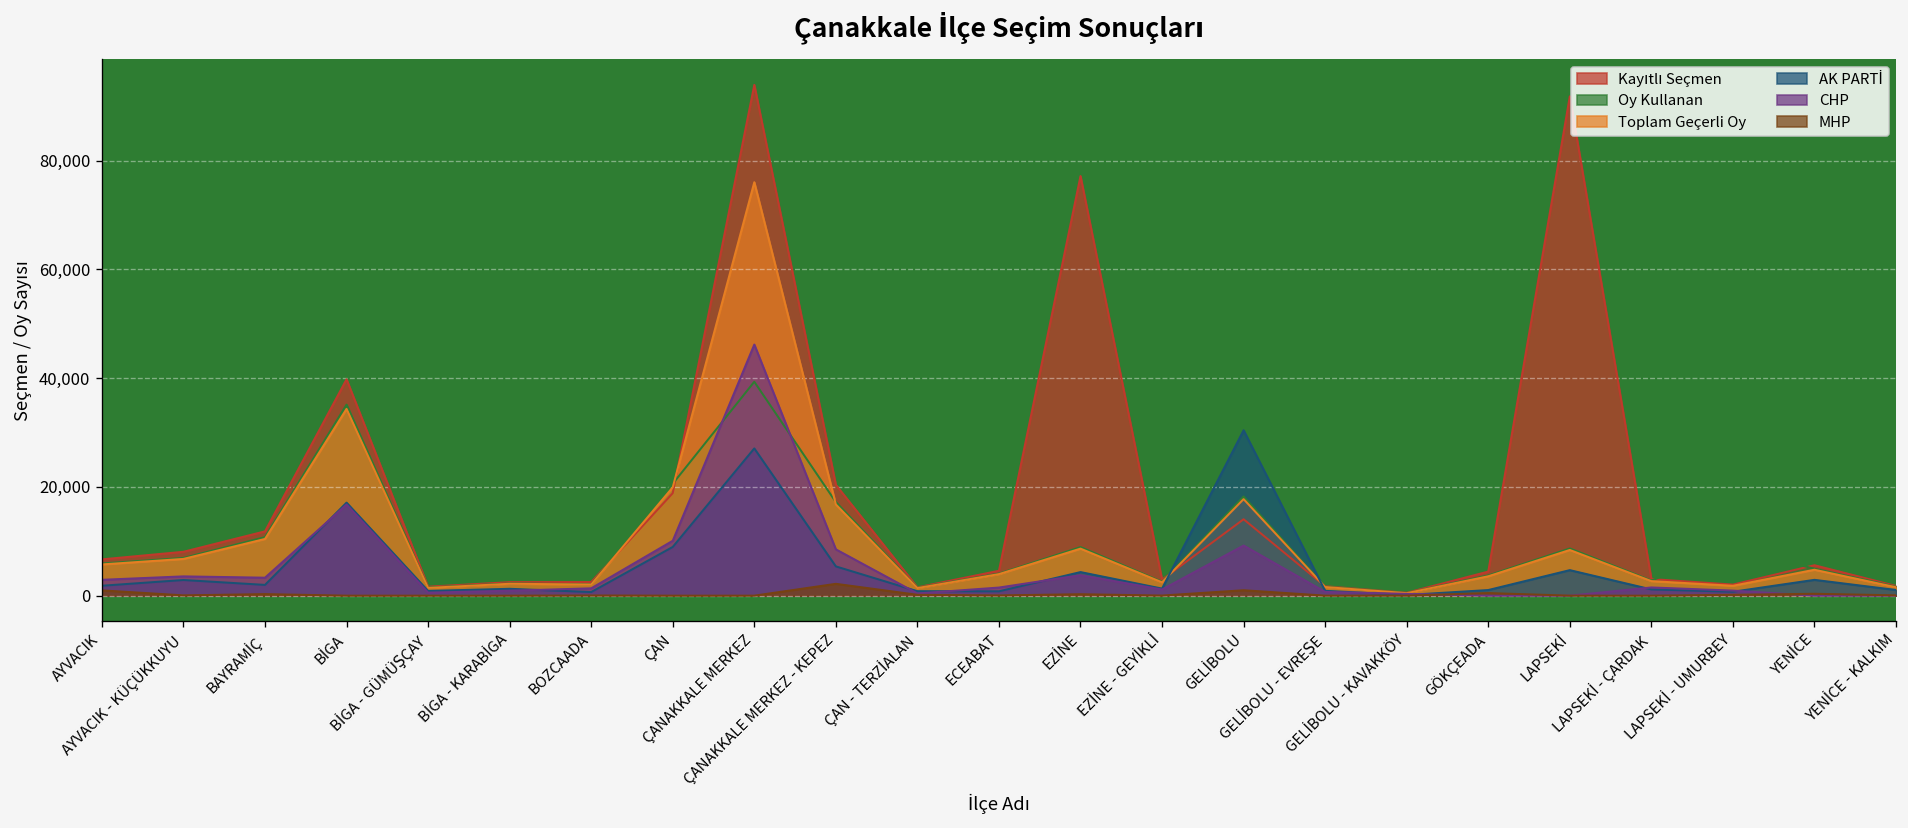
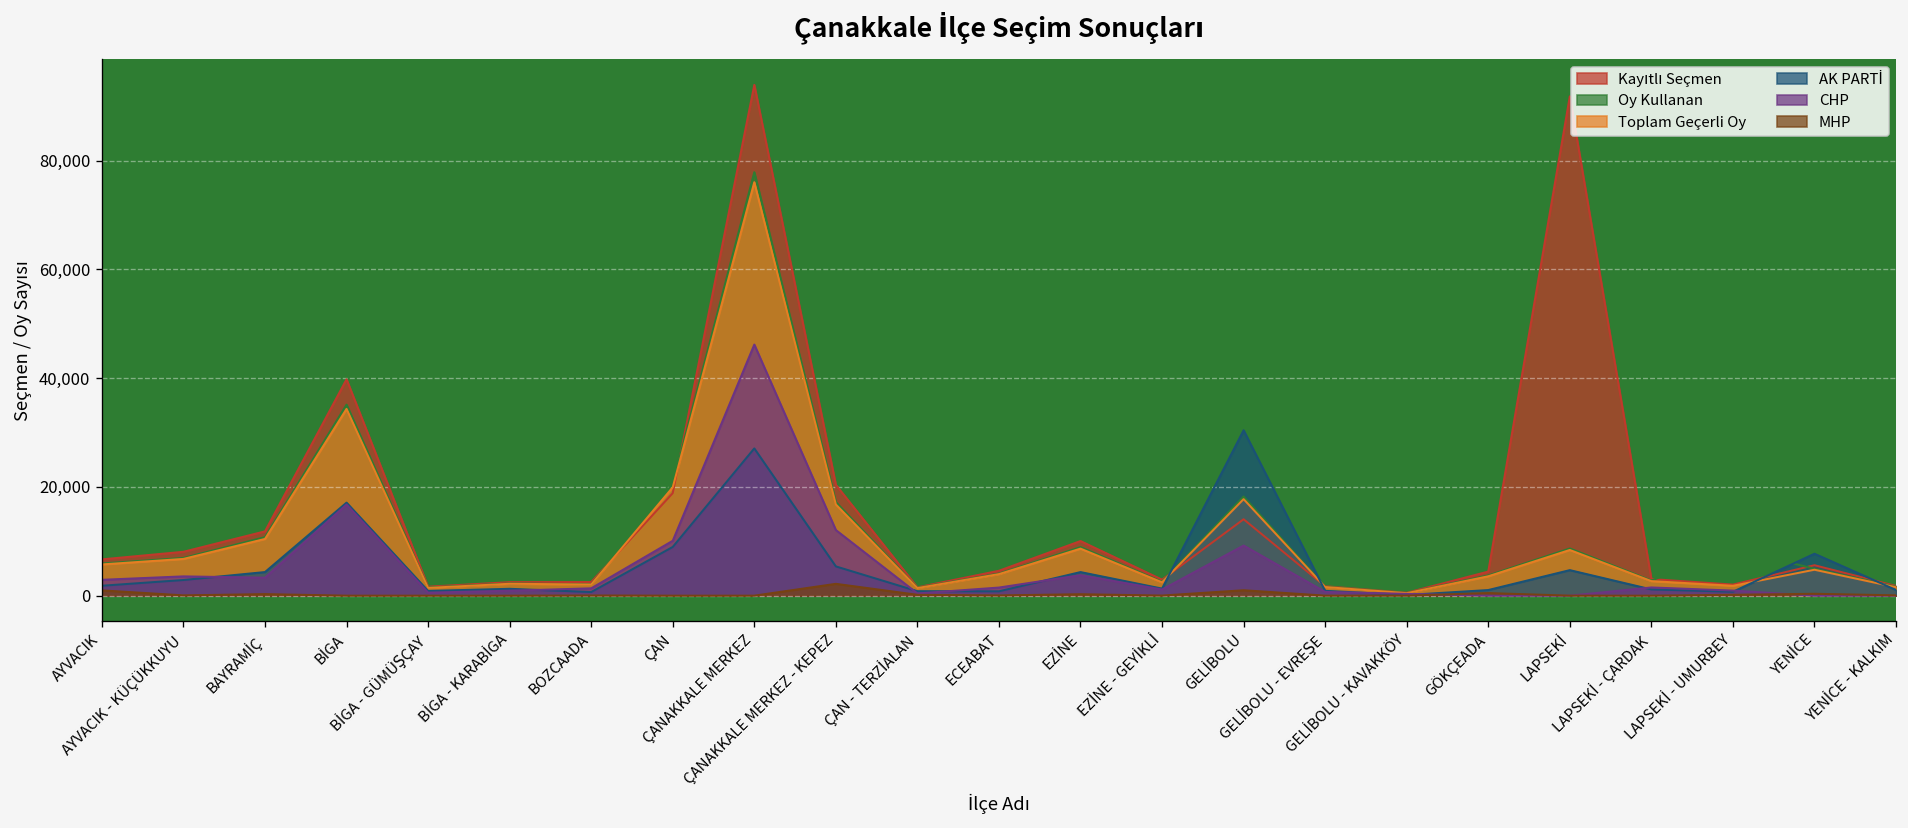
  {
    "Kayıtlı Seçmen": {
      "AYVACIK": "7,000",
      "AYVACIK - KÜÇÜKKUYU": "8,000",
      "BAYRAMİÇ": "12,000",
      "BİGA": "40,000",
      "ÇAN": "19,000",
      "ÇANAKKALE MERKEZ": "94,000",
      "ÇANAKKALE MERKEZ - KEPEZ": "20,000",
-     "EZİNE": "77,000",
+     "EZİNE": "10,000",
      "GELİBOLU": "14,000",
      "GÖKÇEADA": "4,000",
      "LAPSEKİ": "92,000",
      "YENİCE": "6,000"
    },
    "Oy Kullanan": {
      "BİGA": "35,000",
      "ÇAN": "21,000",
-     "ÇANAKKALE MERKEZ": "39,000",
+     "ÇANAKKALE MERKEZ": "78,000",
      "LAPSEKİ - UMURBEY": "9,000"
    },
    "Toplam Geçerli Oy": {
      "BİGA": "34,000",
      "ÇAN": "20,000",
      "ÇANAKKALE MERKEZ": "76,000"
    },
    "AK PARTİ": {
      "AYVACIK": "2,000",
      "AYVACIK - KÜÇÜKKUYU": "3,000",
-     "BAYRAMİÇ": "2,000",
+     "BAYRAMİÇ": "4,000",
      "BOZCAADA": "1,000",
      "ÇAN": "9,000",
      "ÇANAKKALE MERKEZ": "27,000",
      "ÇANAKKALE MERKEZ - KEPEZ": "5,000",
      "ECEABAT": "1,000",
      "EZİNE": "4,000",
      "GELİBOLU": "30,000",
      "LAPSEKİ": "5,000",
-     "YENİCE": "3,000"
+     "YENİCE": "8,000"
    },
    "CHP": {
      "AYVACIK": "3,000",
      "AYVACIK - KÜÇÜKKUYU": "4,000",
      "BAYRAMİÇ": "3,000",
      "BOZCAADA": "1,000",
      "ÇAN": "10,000",
      "ÇANAKKALE MERKEZ": "46,000",
-     "ÇANAKKALE MERKEZ - KEPEZ": "9,000",
+     "ÇANAKKALE MERKEZ - KEPEZ": "12,000",
      "ECEABAT": "1,000",
      "EZİNE": "4,000",
      "GELİBOLU": "9,000"
    },
    "MHP": {
      "AYVACIK": "1,000",
      "AYVACIK - KÜÇÜKKUYU": "0",
      "BAYRAMİÇ": "0",
      "BİGA": "0",
      "BİGA - KARABİGA": "0",
      "BOZCAADA": "0",
      "ÇAN": "0",
      "ÇANAKKALE MERKEZ": "0",
      "ÇANAKKALE MERKEZ - KEPEZ": "2,000",
      "ECEABAT": "0",
      "EZİNE": "0",
      "EZİNE - GEYİKLİ": "0",
      "GELİBOLU": "1,000",
      "GELİBOLU - EVREŞE": "0",
      "LAPSEKİ - ÇARDAK": "0",
      "LAPSEKİ - UMURBEY": "0"
    }
  }
